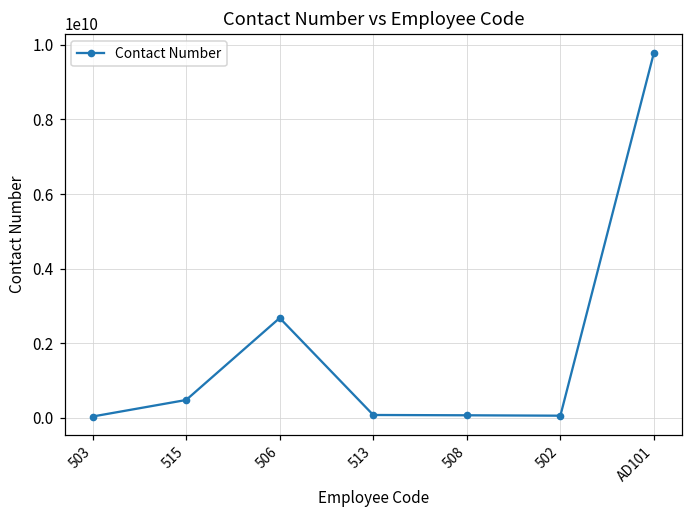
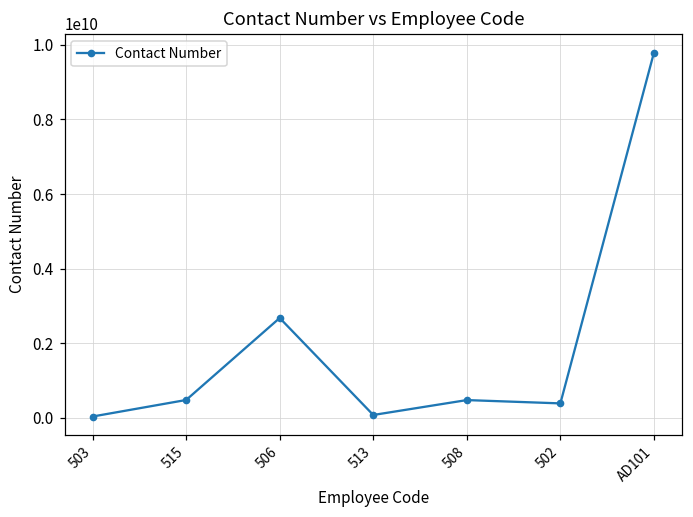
  {
    "503": 0,
    "515": 500000000,
    "506": 2700000000,
    "513": 100000000,
-   "508": 100000000,
-   "502": 100000000,
+   "508": 500000000,
+   "502": 400000000,
    "AD101": 9800000000
  }
